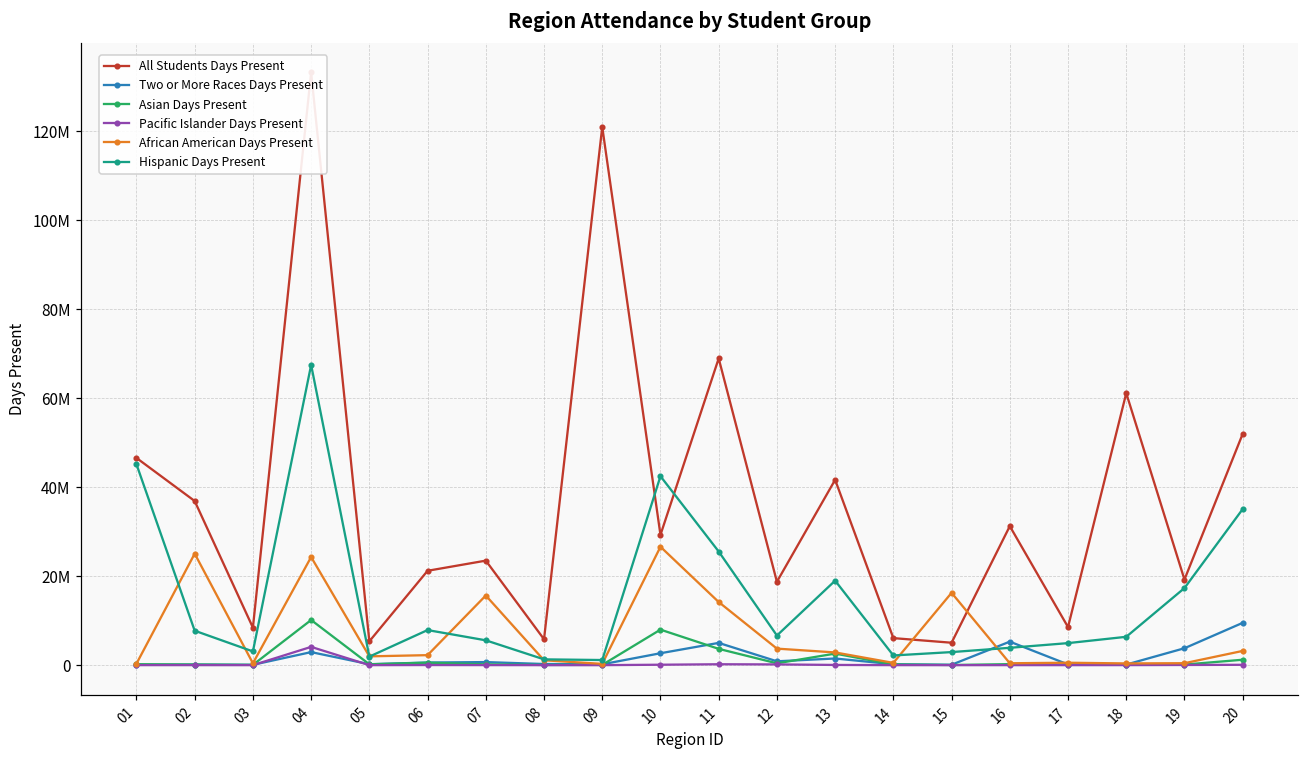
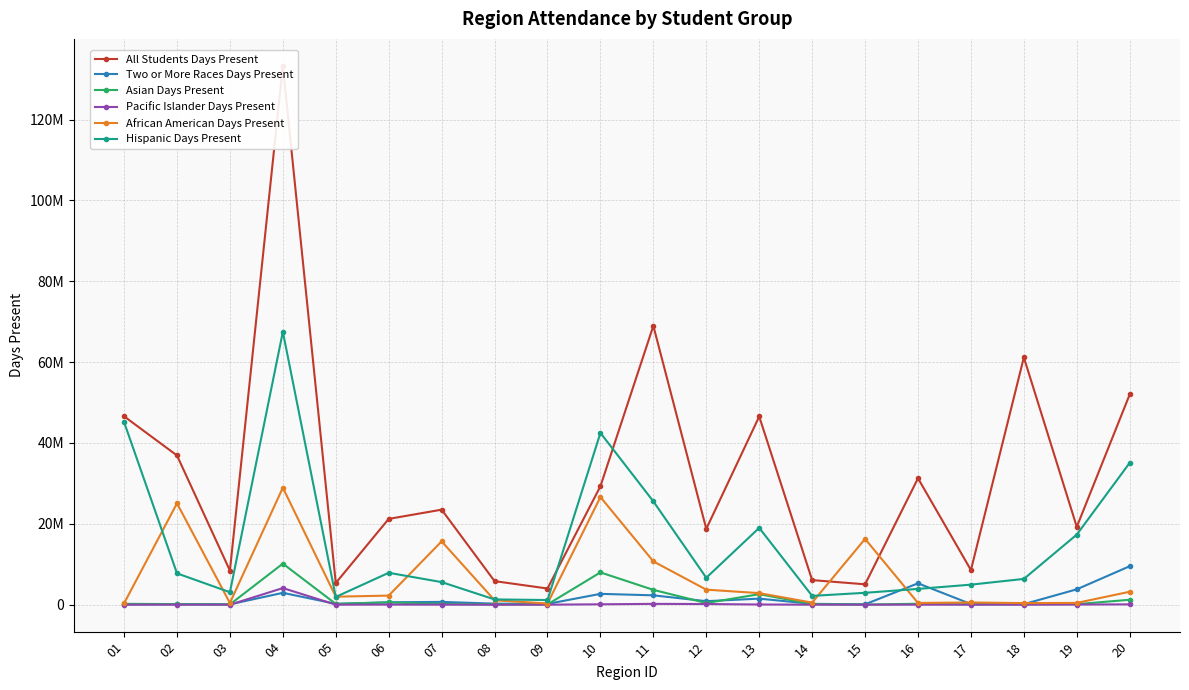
  {
    "All Students Days Present": {
      "01": 47000000,
      "02": 37000000,
      "03": 8000000,
      "05": 5000000,
      "06": 21000000,
      "07": 24000000,
      "08": 6000000,
-     "09": 121000000,
+     "09": 4000000,
      "10": 29000000,
      "11": 69000000,
      "12": 19000000,
-     "13": 42000000,
+     "13": 47000000,
      "14": 6000000,
      "15": 5000000,
      "16": 31000000,
      "17": 9000000,
      "18": 61000000,
      "19": 19000000,
      "20": 52000000
    },
    "Two or More Races Days Present": {
      "04": 3000000,
      "10": 3000000,
-     "11": 5000000,
+     "11": 2000000,
      "13": 1000000,
      "16": 5000000,
      "19": 4000000,
      "20": 10000000
    },
    "Pacific Islander Days Present": {
      "04": 4000000,
      "10": 0,
      "11": 0,
      "13": 0,
      "20": 0
    },
    "African American Days Present": {
      "02": 25000000,
-     "04": 24000000,
+     "04": 29000000,
      "06": 2000000,
      "07": 16000000,
      "10": 27000000,
-     "11": 14000000,
+     "11": 11000000,
      "12": 4000000,
      "15": 16000000,
      "20": 3000000
    }
  }
